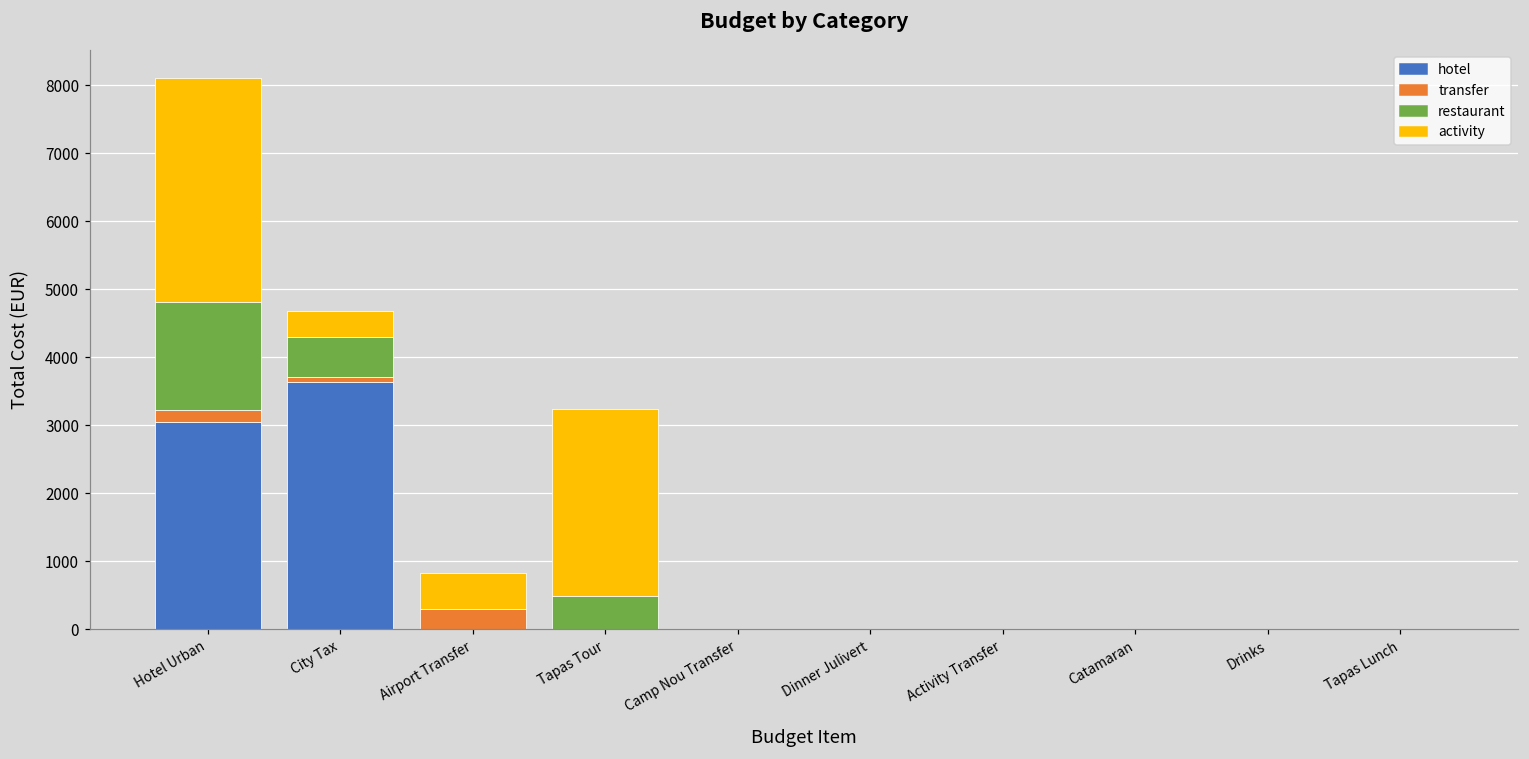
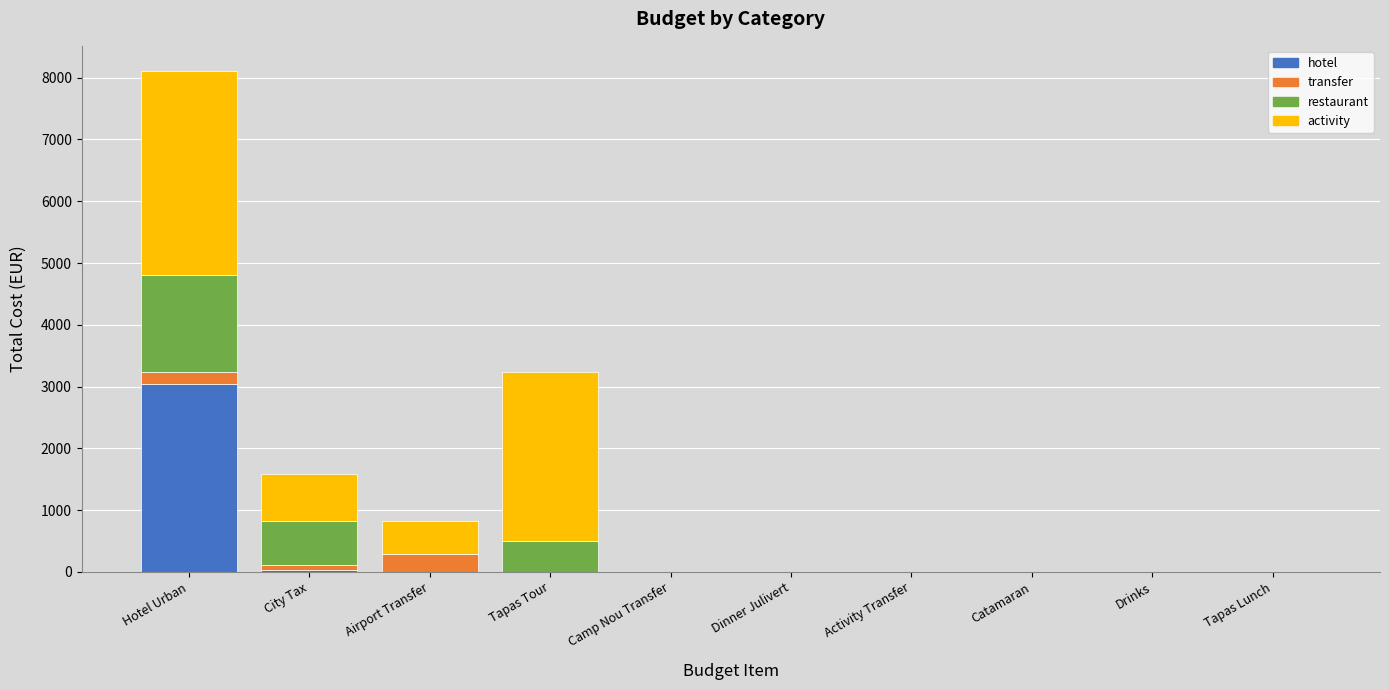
  {
    "hotel": {
      "Hotel Urban": 3000,
-     "City Tax": 3600,
+     "City Tax": 0,
      "Airport Transfer": 0,
      "Tapas Tour": 0,
      "Camp Nou Transfer": 0,
      "Dinner Julivert": 0,
      "Activity Transfer": 0,
      "Catamaran": 0,
      "Drinks": 0,
      "Tapas Lunch": 0
    },
    "transfer": {
      "Hotel Urban": 200,
      "City Tax": 100,
      "Airport Transfer": 300,
      "Tapas Tour": 0,
      "Camp Nou Transfer": 0,
      "Dinner Julivert": 0,
      "Activity Transfer": 0,
      "Catamaran": 0,
      "Drinks": 0,
      "Tapas Lunch": 0
    },
    "restaurant": {
      "Hotel Urban": 1600,
-     "City Tax": 600,
+     "City Tax": 700,
      "Airport Transfer": 0,
      "Tapas Tour": 500,
      "Camp Nou Transfer": 0,
      "Dinner Julivert": 0,
      "Activity Transfer": 0,
      "Catamaran": 0,
      "Drinks": 0,
      "Tapas Lunch": 0
    },
    "activity": {
      "Hotel Urban": 3300,
-     "City Tax": 400,
+     "City Tax": 700,
      "Airport Transfer": 500,
      "Tapas Tour": 2700,
      "Camp Nou Transfer": 0,
      "Dinner Julivert": 0,
      "Activity Transfer": 0,
      "Catamaran": 0,
      "Drinks": 0,
      "Tapas Lunch": 0
    }
  }
